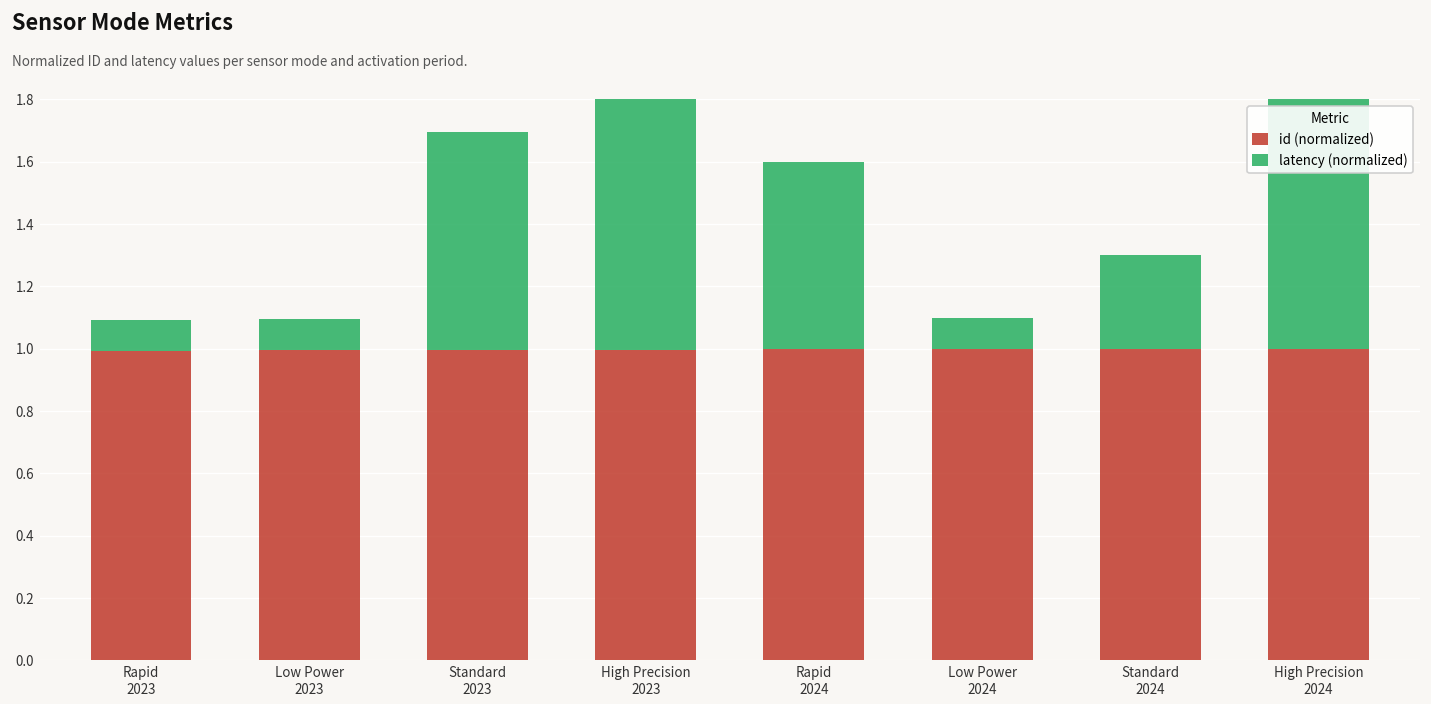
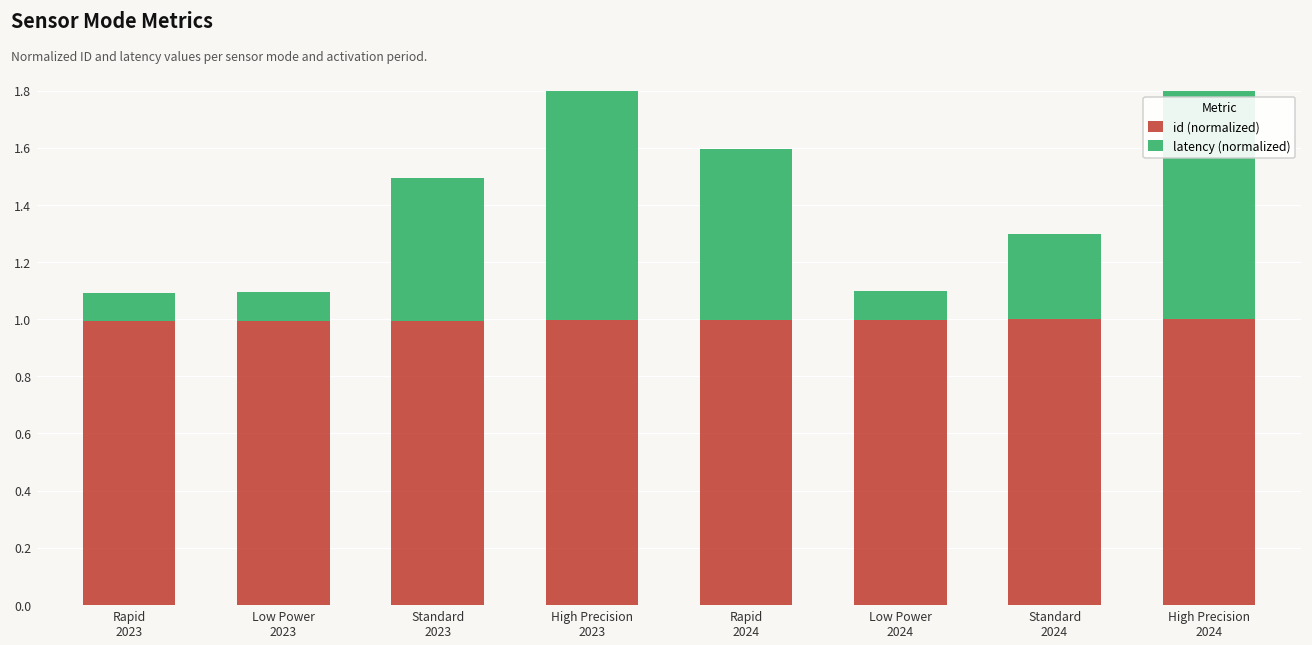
  {
    "id (normalized)": {
      "Rapid 2023": 0.99,
      "Low Power 2023": 0.99,
      "Standard 2023": 1.00,
      "High Precision 2023": 1.00,
      "Rapid 2024": 1.00,
      "Low Power 2024": 1.00,
      "Standard 2024": 1.00,
      "High Precision 2024": 1.00
    },
    "latency (normalized)": {
      "Rapid 2023": 0.10,
      "Low Power 2023": 0.10,
-     "Standard 2023": 0.70,
+     "Standard 2023": 0.50,
      "Rapid 2024": 0.60,
      "Low Power 2024": 0.10,
      "Standard 2024": 0.30
    }
  }
